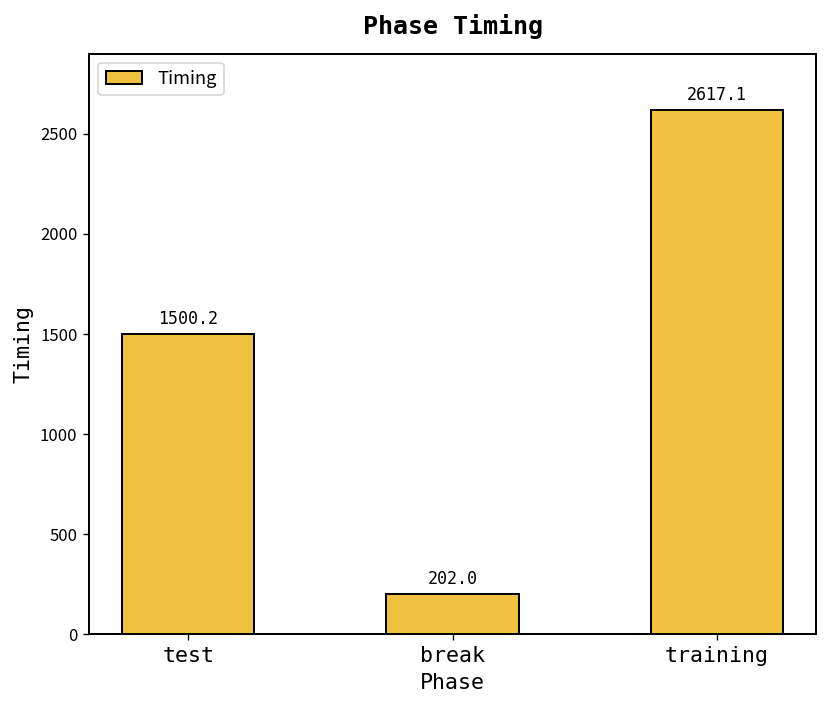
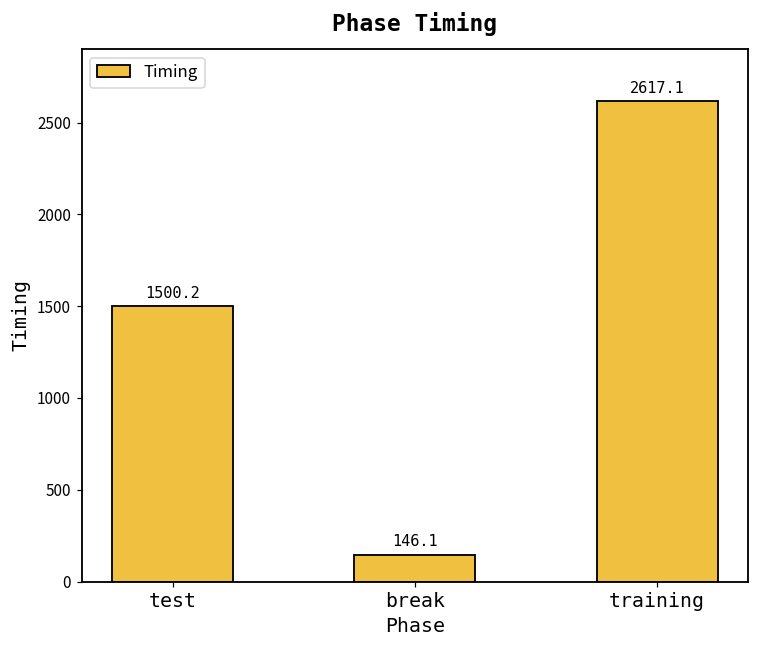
  {
    "test": 1500.2,
-   "break": 202.0,
+   "break": 146.1,
    "training": 2617.1
  }
